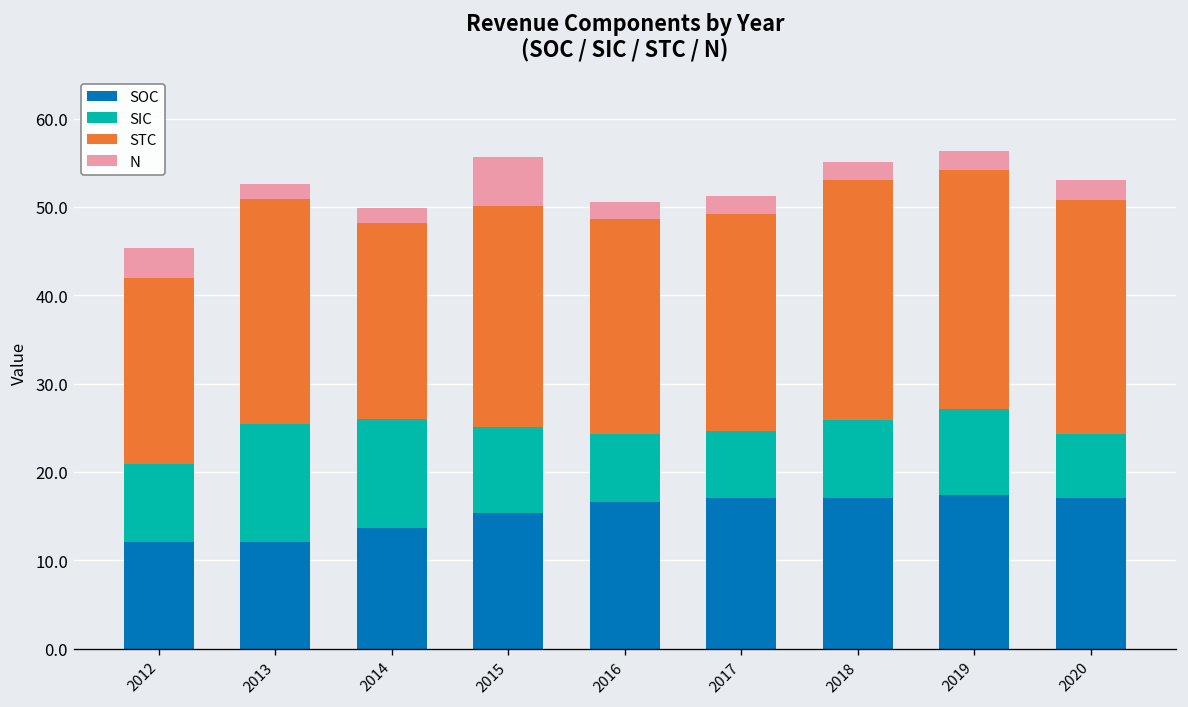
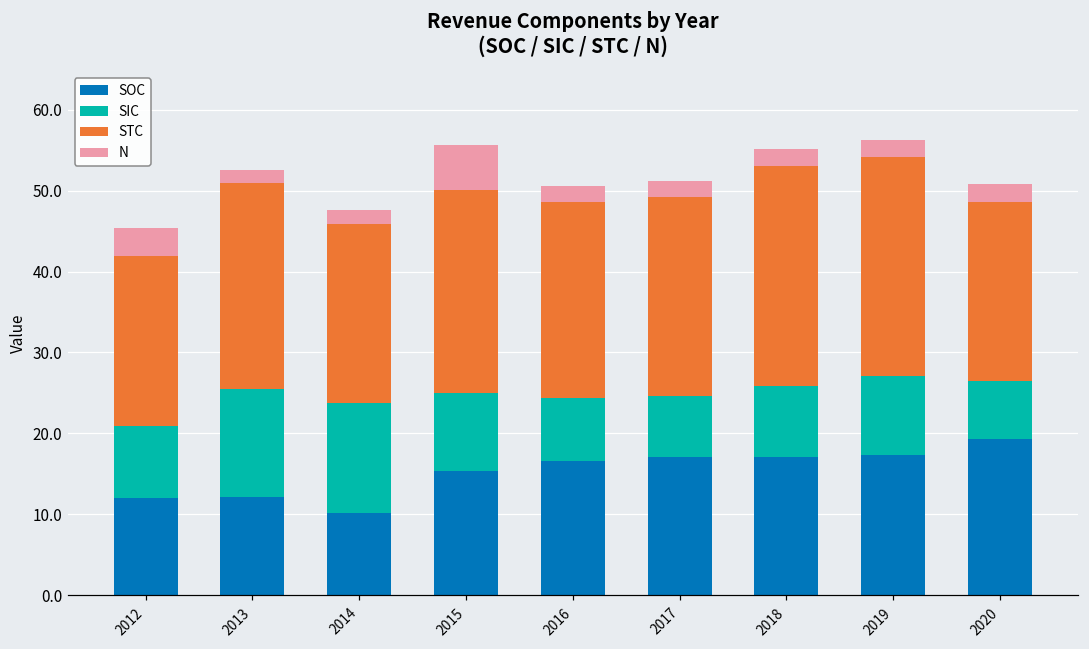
  {
    "SOC": {
      "2012": 12,
      "2013": 12,
-     "2014": 14,
+     "2014": 10,
      "2015": 15,
      "2016": 17,
      "2017": 17,
      "2018": 17,
      "2019": 17,
-     "2020": 17
+     "2020": 19
    },
    "SIC": {
      "2012": 9,
      "2013": 13,
-     "2014": 12,
+     "2014": 14,
      "2015": 10,
      "2016": 8,
      "2017": 8,
      "2018": 9,
      "2019": 10,
      "2020": 7
    },
    "STC": {
      "2012": 21,
      "2013": 25,
      "2014": 22,
      "2015": 25,
      "2016": 24,
      "2017": 25,
      "2018": 27,
      "2019": 27,
-     "2020": 27
+     "2020": 22
    },
    "N": {
      "2012": 3,
      "2013": 2,
      "2014": 2,
      "2015": 6,
      "2016": 2,
      "2017": 2,
      "2018": 2,
      "2019": 2,
      "2020": 2
    }
  }
